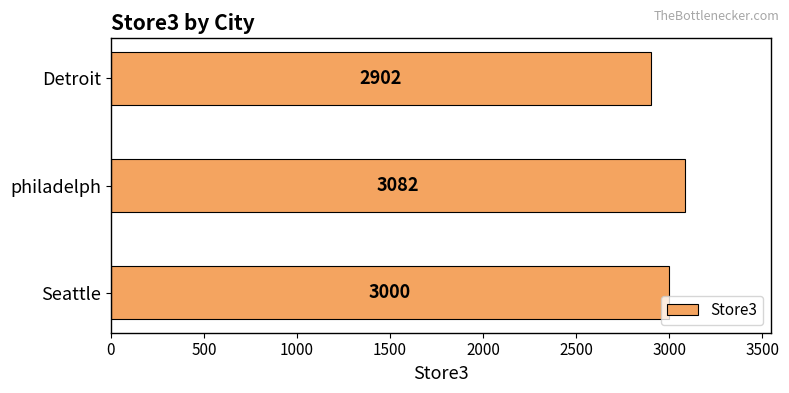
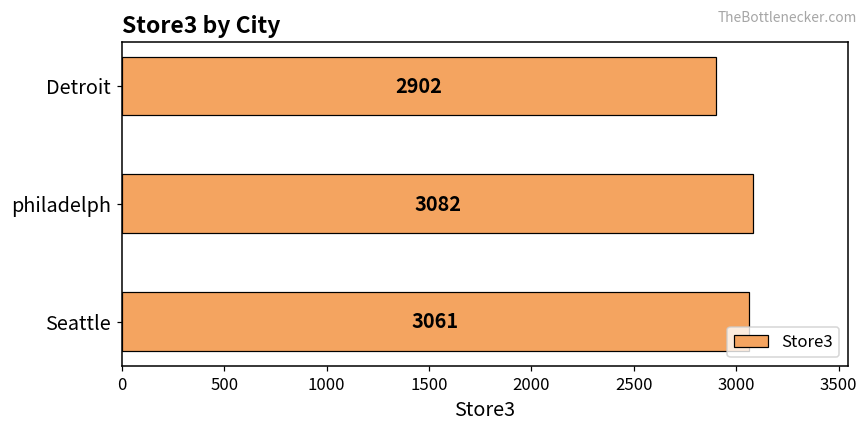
  {
    "Detroit": 2902,
    "philadelph": 3082,
-   "Seattle": 3000
+   "Seattle": 3061
  }
